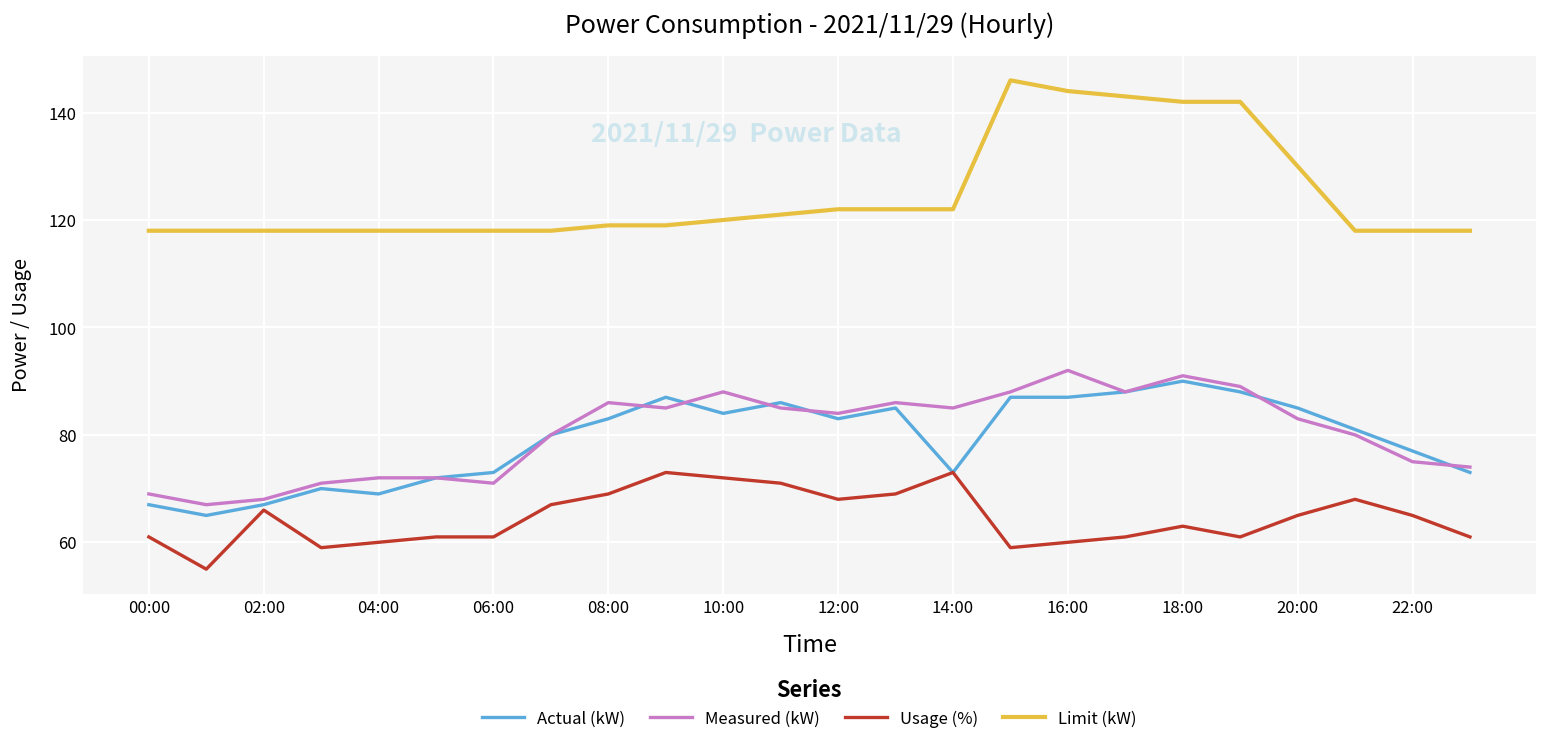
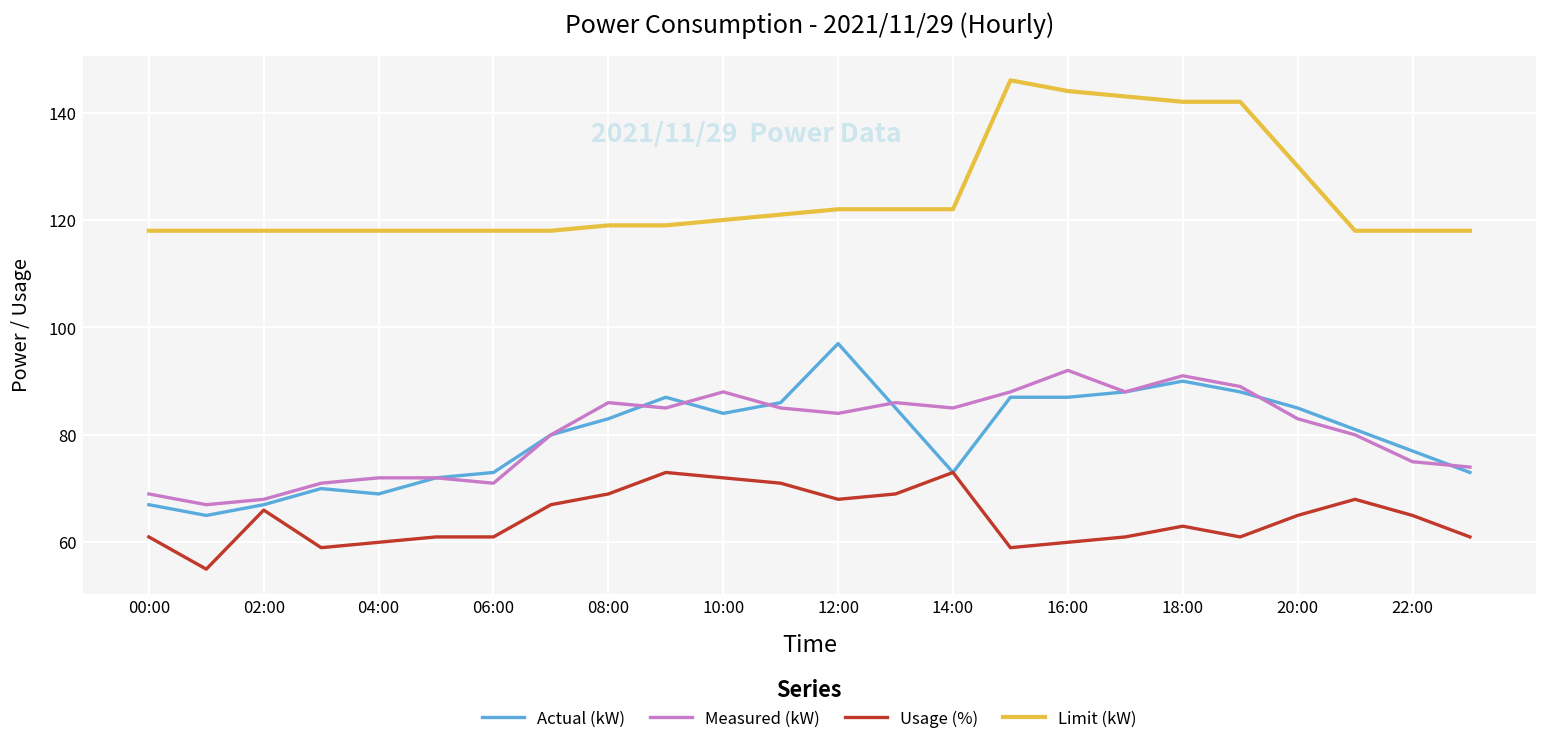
  {
    "Actual (kW)": {
      "00:00": 67,
      "02:00": 67,
      "04:00": 69,
      "06:00": 73,
      "08:00": 83,
      "10:00": 84,
-     "12:00": 83,
+     "12:00": 97,
      "16:00": 87,
      "18:00": 90,
      "20:00": 85,
      "22:00": 77
    },
    "Measured (kW)": {
      "00:00": 69,
      "02:00": 68,
      "04:00": 72,
      "06:00": 71,
      "08:00": 86,
      "10:00": 88,
      "12:00": 84,
      "14:00": 85,
      "16:00": 92,
      "18:00": 91,
      "20:00": 83,
      "22:00": 75
    },
    "Usage (%)": {
      "00:00": 61,
      "02:00": 66,
      "04:00": 60,
      "06:00": 61,
      "08:00": 69,
      "10:00": 72,
      "12:00": 68,
      "16:00": 60,
      "18:00": 63,
      "20:00": 65,
      "22:00": 65
    },
    "Limit (kW)": {
      "00:00": 118,
      "02:00": 118,
      "04:00": 118,
      "06:00": 118,
      "08:00": 119,
      "10:00": 120,
      "12:00": 122,
      "14:00": 122,
      "16:00": 144,
      "18:00": 142,
      "20:00": 130,
      "22:00": 118
    }
  }
